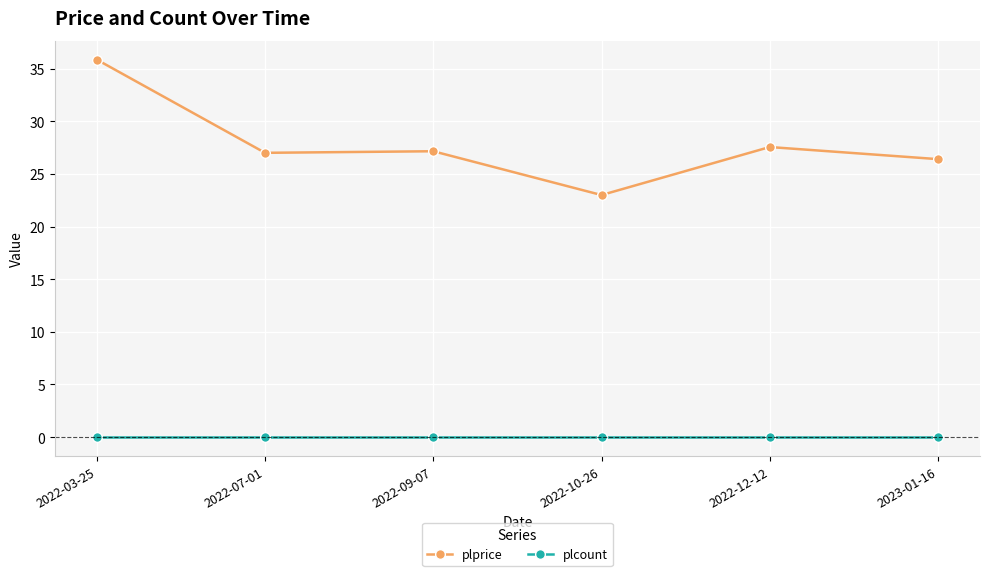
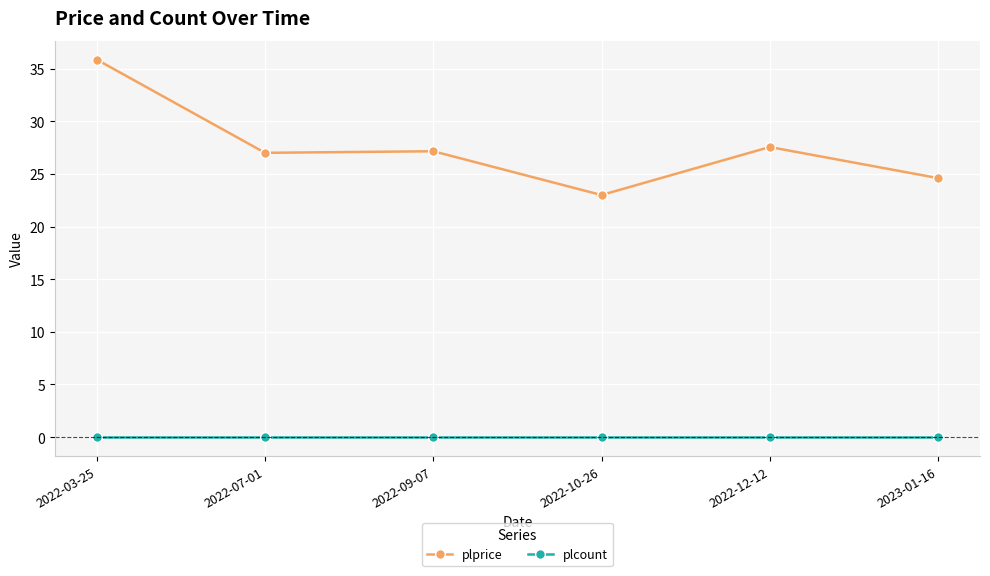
  {
    "plprice": {
      "2022-03-25": 35.9,
      "2022-07-01": 27.0,
      "2022-09-07": 27.2,
      "2022-10-26": 23.0,
      "2022-12-12": 27.6,
-     "2023-01-16": 26.4
+     "2023-01-16": 24.6
    },
    "plcount": {
      "2022-03-25": 0.0,
      "2022-07-01": 0.0,
      "2022-09-07": 0.0,
      "2022-10-26": 0.0,
      "2022-12-12": 0.0,
      "2023-01-16": 0.0
    }
  }
